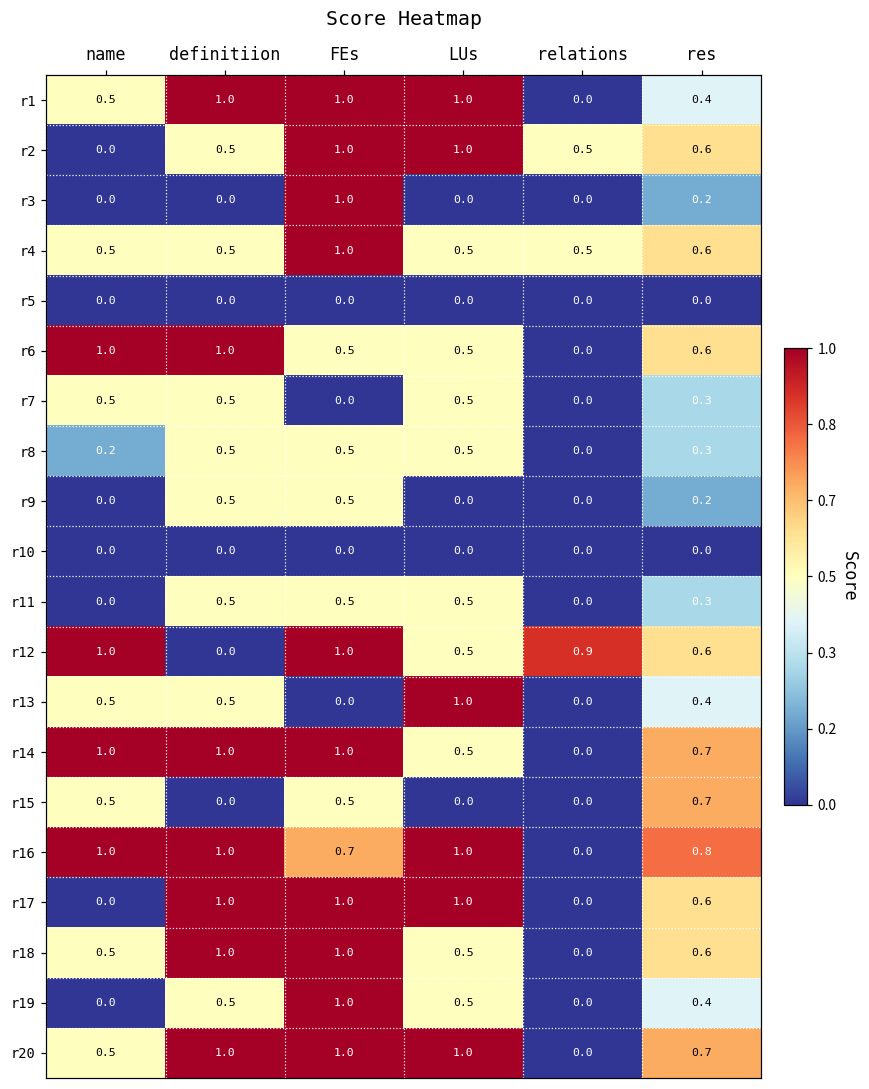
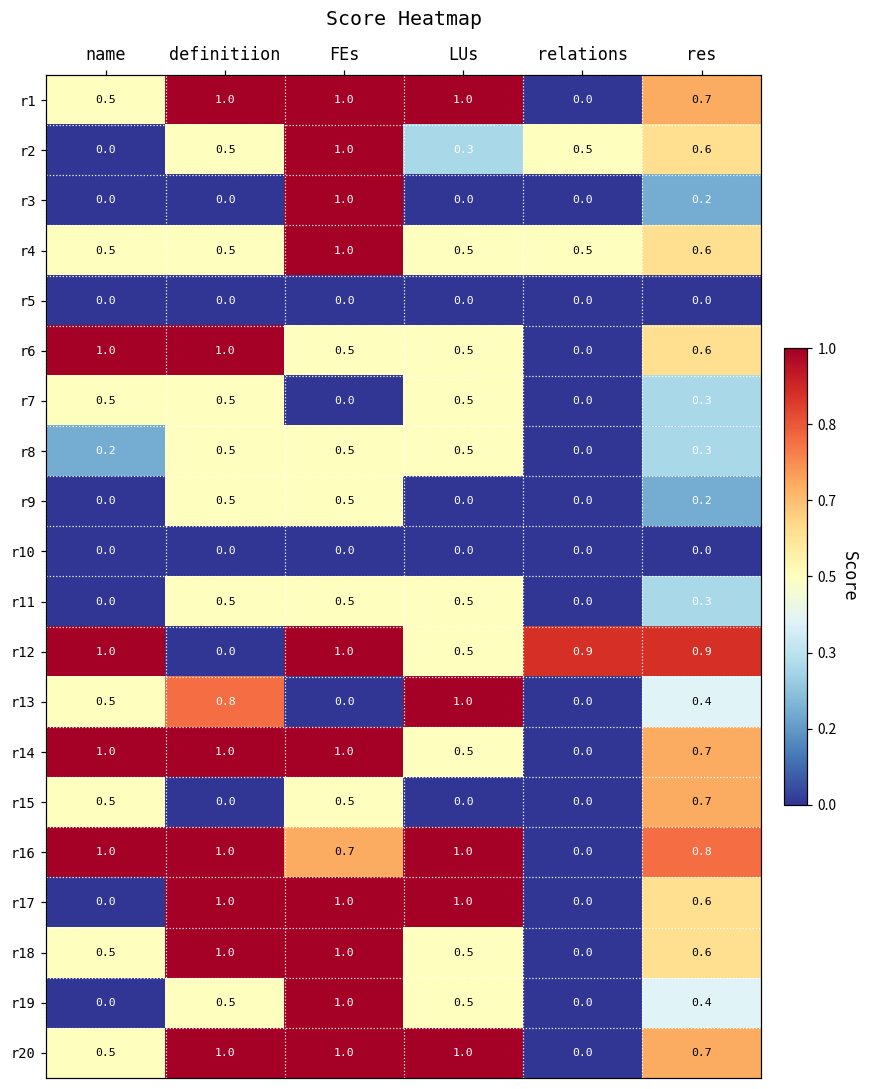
  {
    "r1": {
      "name": 0.5,
      "definitiion": 1.0,
      "FEs": 1.0,
      "LUs": 1.0,
      "relations": 0.0,
-     "res": 0.4
+     "res": 0.7
    },
    "r2": {
      "name": 0.0,
      "definitiion": 0.5,
      "FEs": 1.0,
-     "LUs": 1.0,
+     "LUs": 0.3,
      "relations": 0.5,
      "res": 0.6
    },
    "r3": {
      "name": 0.0,
      "definitiion": 0.0,
      "FEs": 1.0,
      "LUs": 0.0,
      "relations": 0.0,
      "res": 0.2
    },
    "r4": {
      "name": 0.5,
      "definitiion": 0.5,
      "FEs": 1.0,
      "LUs": 0.5,
      "relations": 0.5,
      "res": 0.6
    },
    "r5": {
      "name": 0.0,
      "definitiion": 0.0,
      "FEs": 0.0,
      "LUs": 0.0,
      "relations": 0.0,
      "res": 0.0
    },
    "r6": {
      "name": 1.0,
      "definitiion": 1.0,
      "FEs": 0.5,
      "LUs": 0.5,
      "relations": 0.0,
      "res": 0.6
    },
    "r7": {
      "name": 0.5,
      "definitiion": 0.5,
      "FEs": 0.0,
      "LUs": 0.5,
      "relations": 0.0,
      "res": 0.3
    },
    "r8": {
      "name": 0.2,
      "definitiion": 0.5,
      "FEs": 0.5,
      "LUs": 0.5,
      "relations": 0.0,
      "res": 0.3
    },
    "r9": {
      "name": 0.0,
      "definitiion": 0.5,
      "FEs": 0.5,
      "LUs": 0.0,
      "relations": 0.0,
      "res": 0.2
    },
    "r10": {
      "name": 0.0,
      "definitiion": 0.0,
      "FEs": 0.0,
      "LUs": 0.0,
      "relations": 0.0,
      "res": 0.0
    },
    "r11": {
      "name": 0.0,
      "definitiion": 0.5,
      "FEs": 0.5,
      "LUs": 0.5,
      "relations": 0.0,
      "res": 0.3
    },
    "r12": {
      "name": 1.0,
      "definitiion": 0.0,
      "FEs": 1.0,
      "LUs": 0.5,
      "relations": 0.9,
-     "res": 0.6
+     "res": 0.9
    },
    "r13": {
      "name": 0.5,
-     "definitiion": 0.5,
+     "definitiion": 0.8,
      "FEs": 0.0,
      "LUs": 1.0,
      "relations": 0.0,
      "res": 0.4
    },
    "r14": {
      "name": 1.0,
      "definitiion": 1.0,
      "FEs": 1.0,
      "LUs": 0.5,
      "relations": 0.0,
      "res": 0.7
    },
    "r15": {
      "name": 0.5,
      "definitiion": 0.0,
      "FEs": 0.5,
      "LUs": 0.0,
      "relations": 0.0,
      "res": 0.7
    },
    "r16": {
      "name": 1.0,
      "definitiion": 1.0,
      "FEs": 0.7,
      "LUs": 1.0,
      "relations": 0.0,
      "res": 0.8
    },
    "r17": {
      "name": 0.0,
      "definitiion": 1.0,
      "FEs": 1.0,
      "LUs": 1.0,
      "relations": 0.0,
      "res": 0.6
    },
    "r18": {
      "name": 0.5,
      "definitiion": 1.0,
      "FEs": 1.0,
      "LUs": 0.5,
      "relations": 0.0,
      "res": 0.6
    },
    "r19": {
      "name": 0.0,
      "definitiion": 0.5,
      "FEs": 1.0,
      "LUs": 0.5,
      "relations": 0.0,
      "res": 0.4
    },
    "r20": {
      "name": 0.5,
      "definitiion": 1.0,
      "FEs": 1.0,
      "LUs": 1.0,
      "relations": 0.0,
      "res": 0.7
    }
  }
